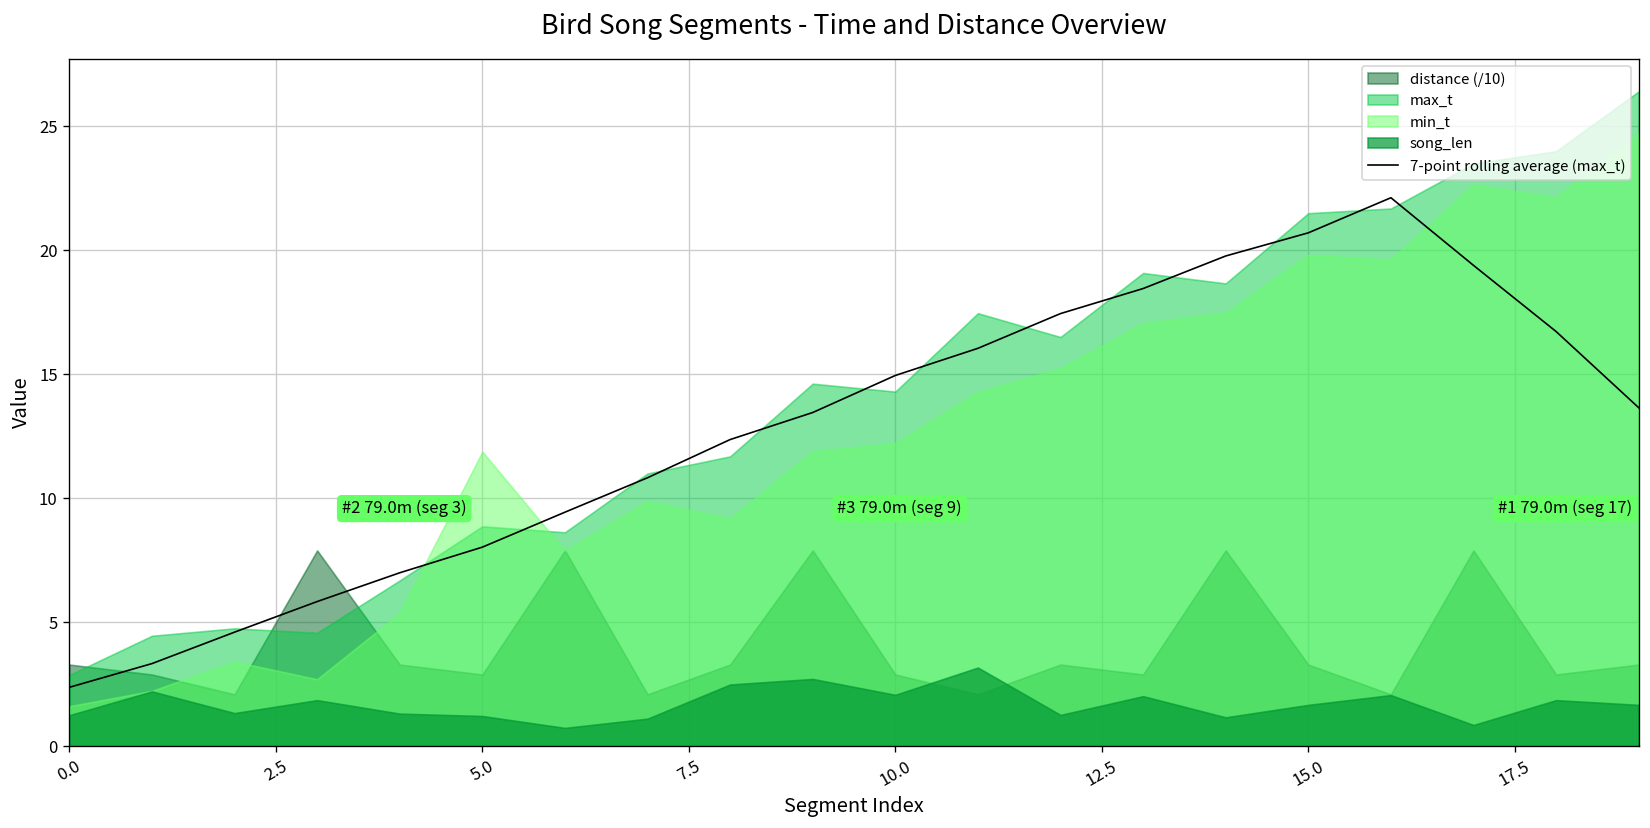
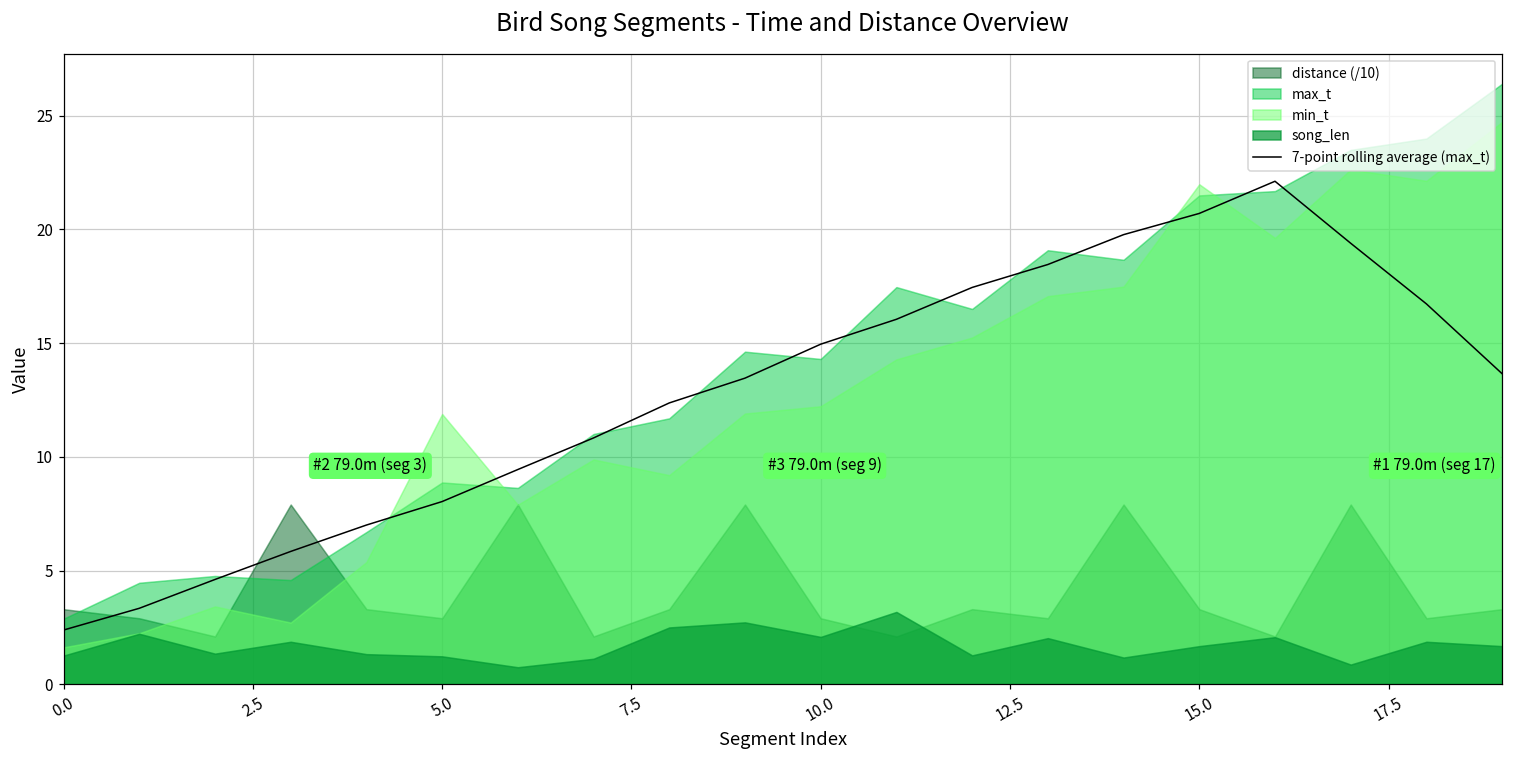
  {
    "7-point rolling average (max_t)": {
      "0.0": 2.4,
      "5.0": 8.0,
      "10.0": 15.0,
      "15.0": 20.7
    },
    "min_t": {
      "0.0": 1.6,
      "5.0": 11.9,
      "10.0": 12.2,
-     "15.0": 19.8
+     "15.0": 22.0
    }
  }
